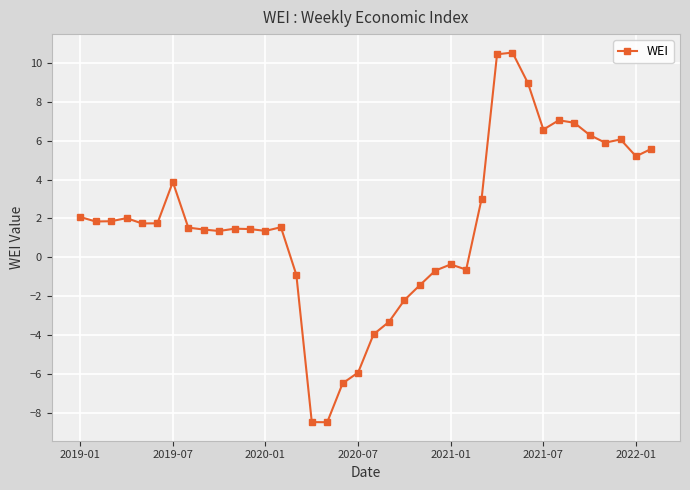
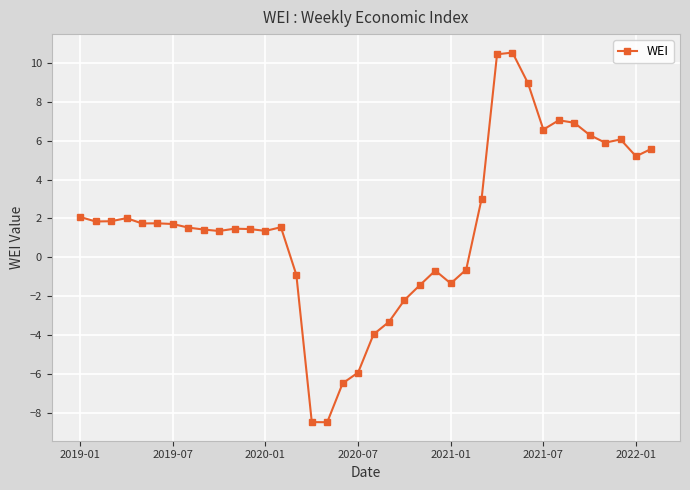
  {
    "2019-01": 2.1,
-   "2019-07": 3.9,
+   "2019-07": 1.7,
    "2020-01": 1.4,
    "2020-07": -5.9,
-   "2021-01": -0.4,
+   "2021-01": -1.3,
    "2021-07": 6.6,
    "2022-01": 5.2
  }
